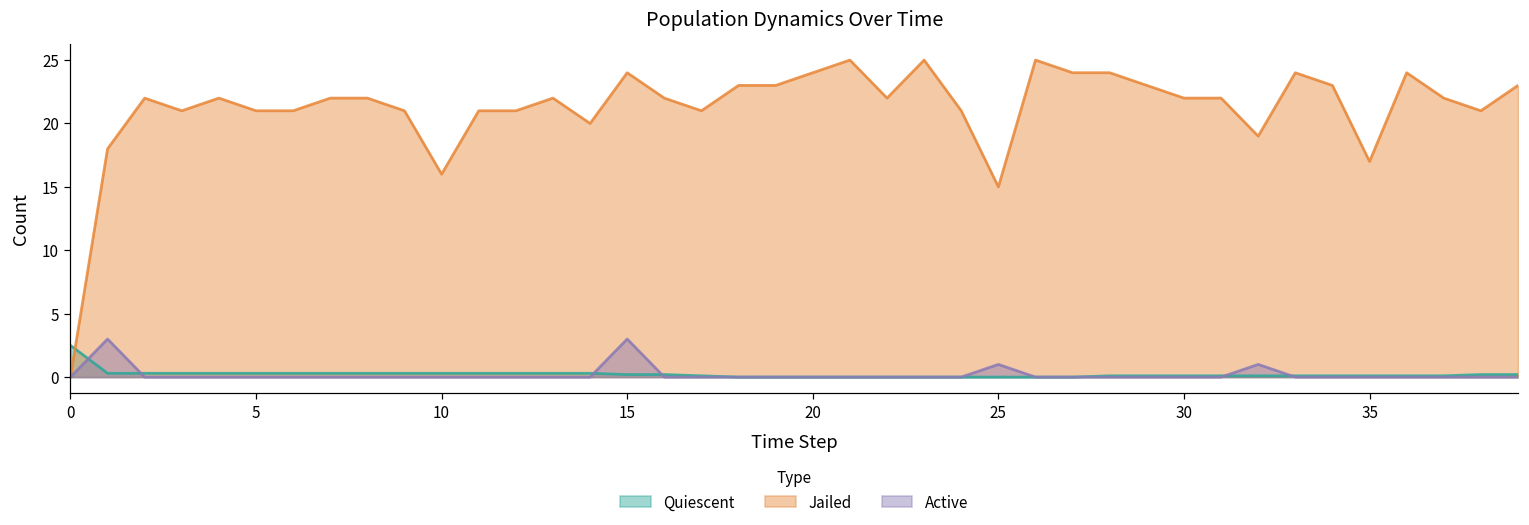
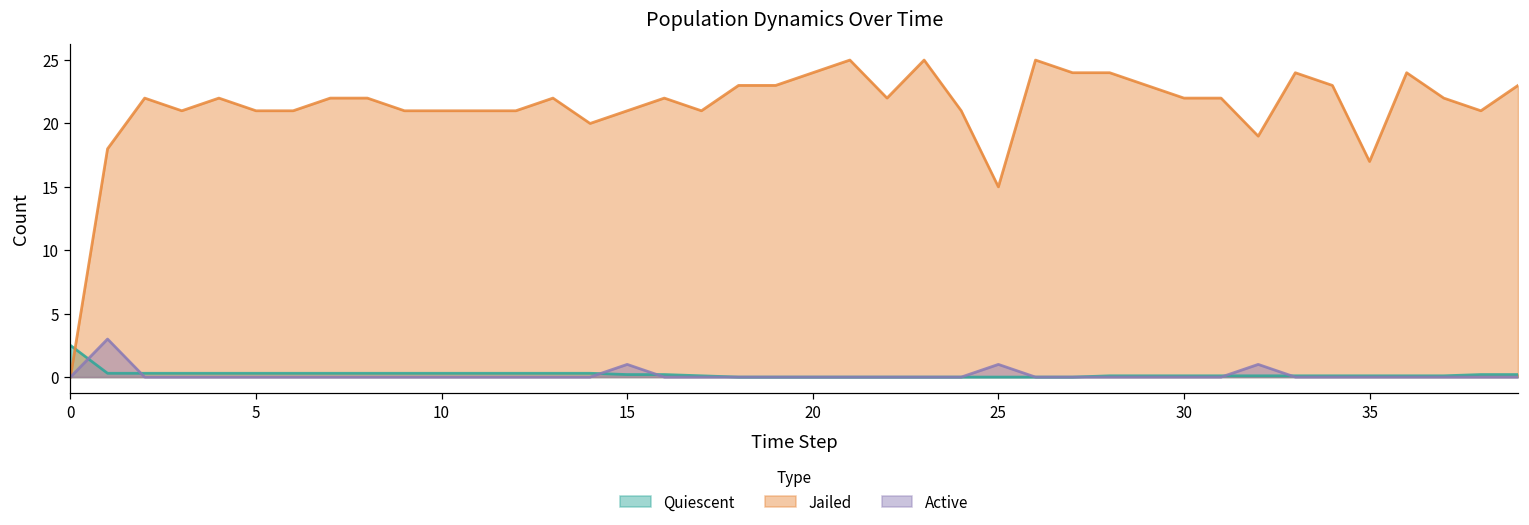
  {
    "Quiescent": {
      "0": 2.5,
      "5": 0.3,
      "10": 0.3,
      "15": 0,
      "25": 0
    },
    "Jailed": {
      "5": 21,
-     "10": 16,
-     "15": 24,
+     "10": 21,
+     "15": 21,
      "20": 24,
      "25": 15,
      "30": 22,
      "35": 17
    },
    "Active": {
      "5": 0,
      "10": 0,
-     "15": 3,
+     "15": 1,
      "25": 1
    }
  }
